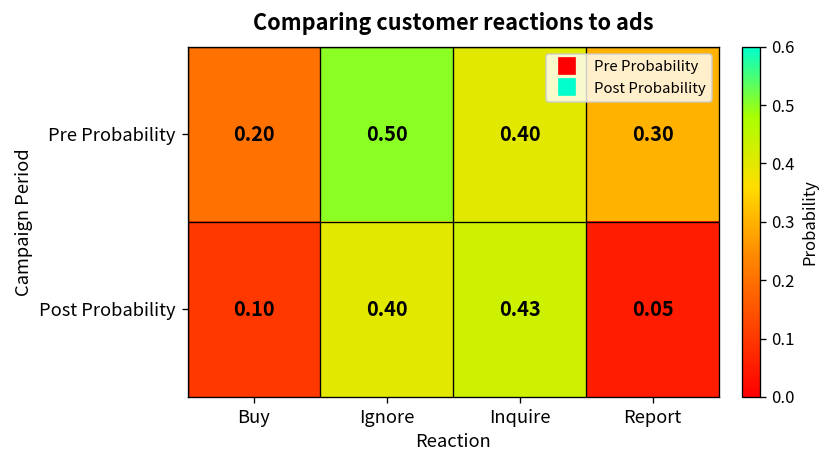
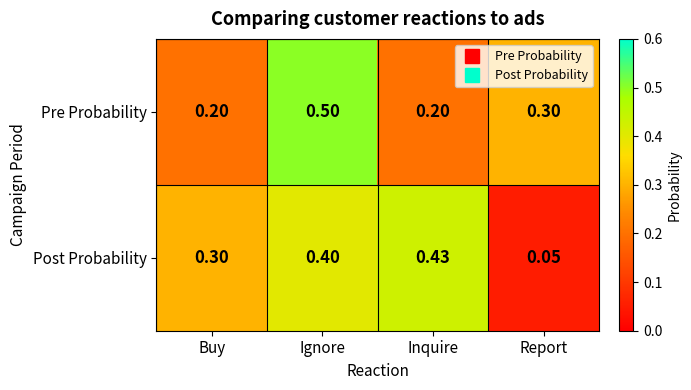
  {
    "Pre Probability": {
      "Buy": 0.20,
      "Ignore": 0.50,
-     "Inquire": 0.40,
+     "Inquire": 0.20,
      "Report": 0.30
    },
    "Post Probability": {
-     "Buy": 0.10,
+     "Buy": 0.30,
      "Ignore": 0.40,
      "Inquire": 0.43,
      "Report": 0.05
    }
  }
